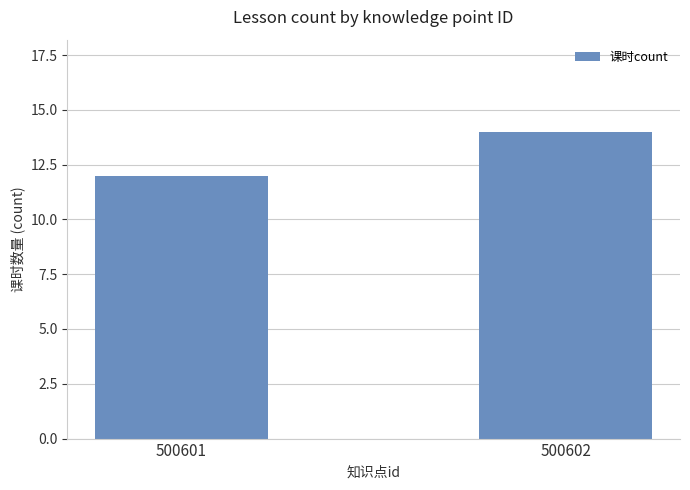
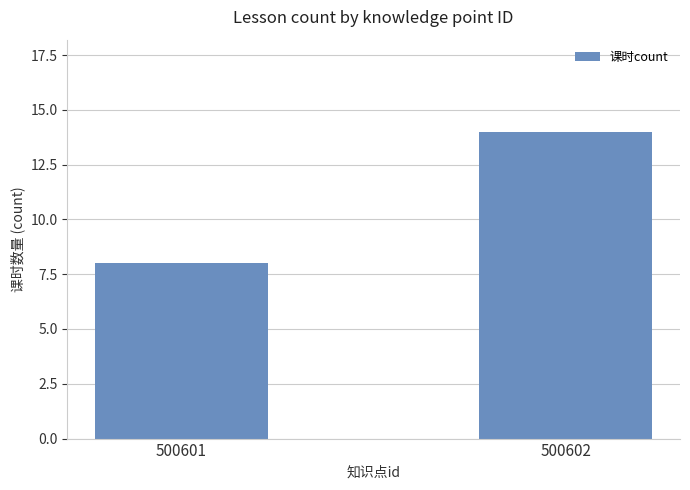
  {
-   "500601": 12,
+   "500601": 8,
    "500602": 14
  }
